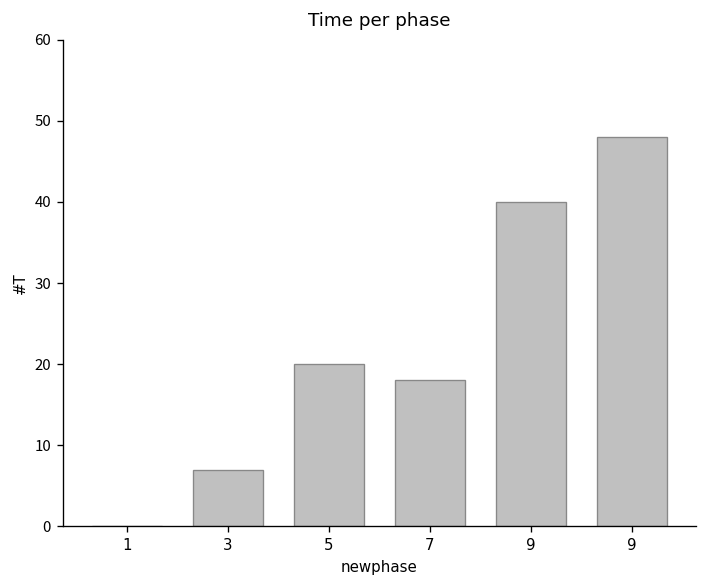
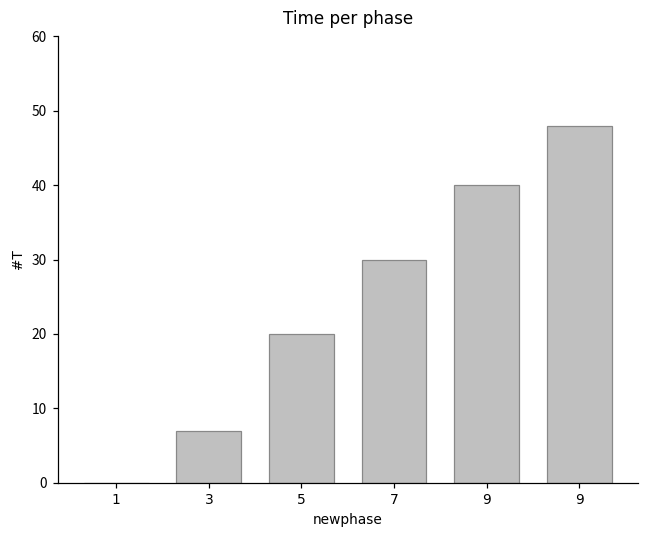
  {
    "1": 0,
    "3": 7,
    "5": 20,
-   "7": 18
+   "7": 30
  }
